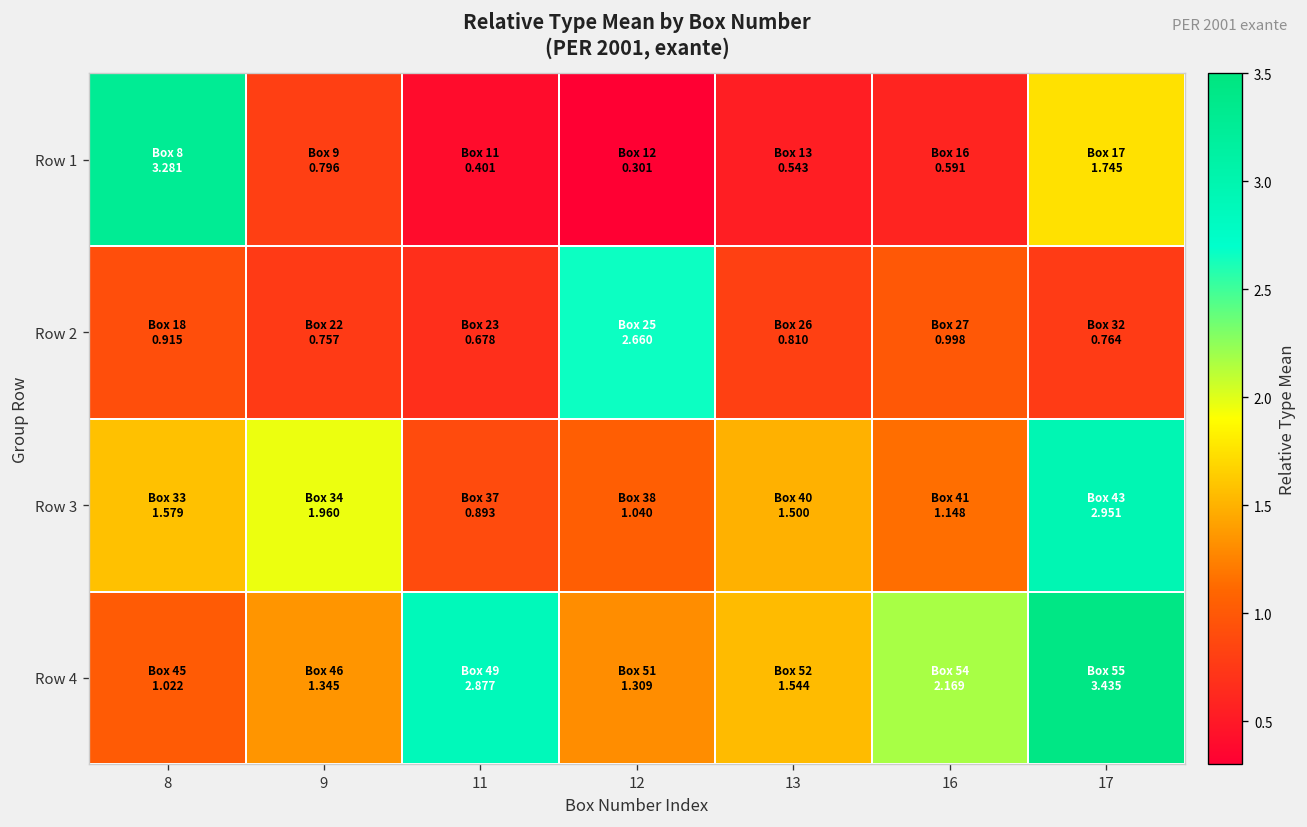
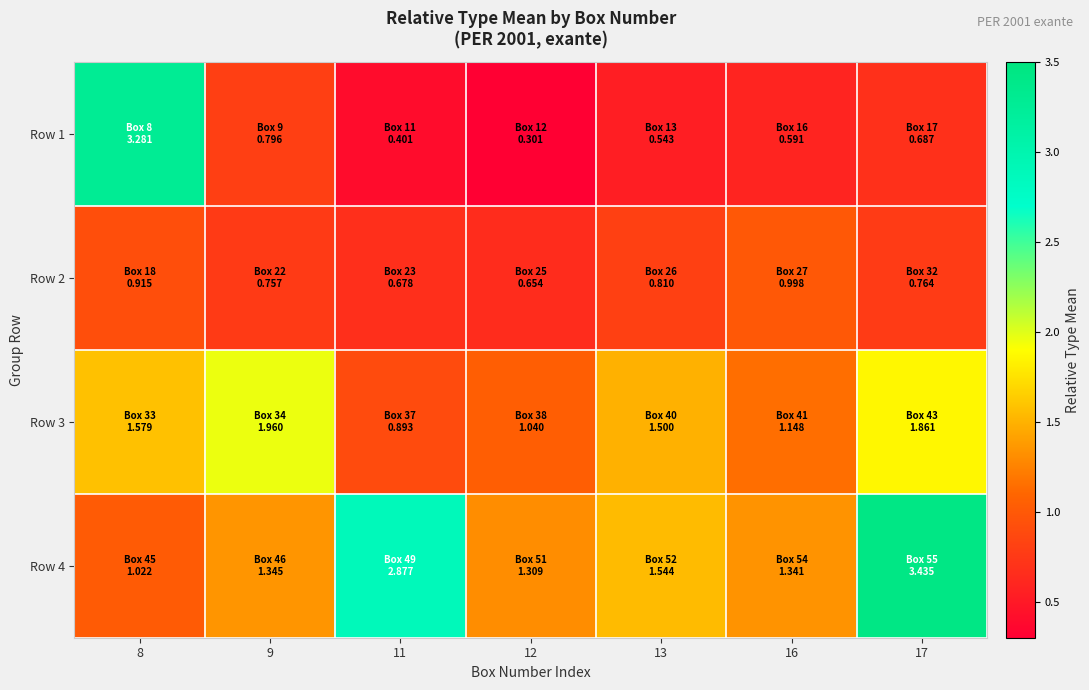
  {
    "Row 1": {
-     "17": 1.745
+     "17": 0.687
    },
    "Row 2": {
-     "12": 2.660
+     "12": 0.654
    },
    "Row 3": {
-     "17": 2.951
+     "17": 1.861
    },
    "Row 4": {
-     "16": 2.169
+     "16": 1.341
    }
  }
